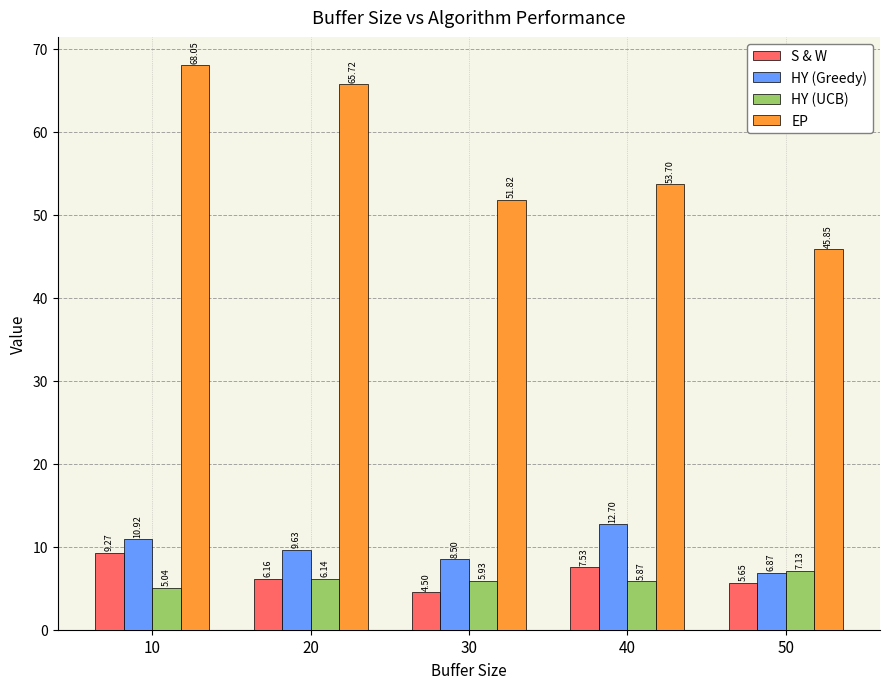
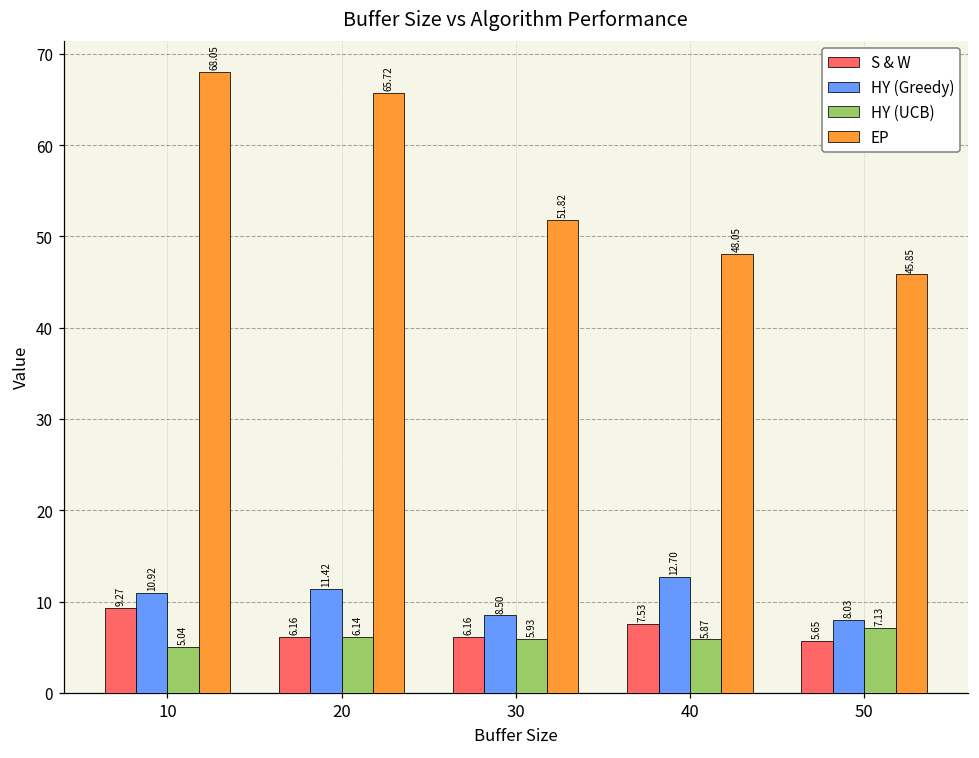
  {
    "S & W": {
      "10": 9.27,
      "20": 6.16,
-     "30": 4.50,
+     "30": 6.16,
      "40": 7.53,
      "50": 5.65
    },
    "HY (Greedy)": {
      "10": 10.92,
-     "20": 9.63,
+     "20": 11.42,
      "30": 8.50,
      "40": 12.70,
-     "50": 6.87
+     "50": 8.03
    },
    "HY (UCB)": {
      "10": 5.04,
      "20": 6.14,
      "30": 5.93,
      "40": 5.87,
      "50": 7.13
    },
    "EP": {
      "10": 68.05,
      "20": 65.72,
      "30": 51.82,
-     "40": 53.70,
+     "40": 48.05,
      "50": 45.85
    }
  }
